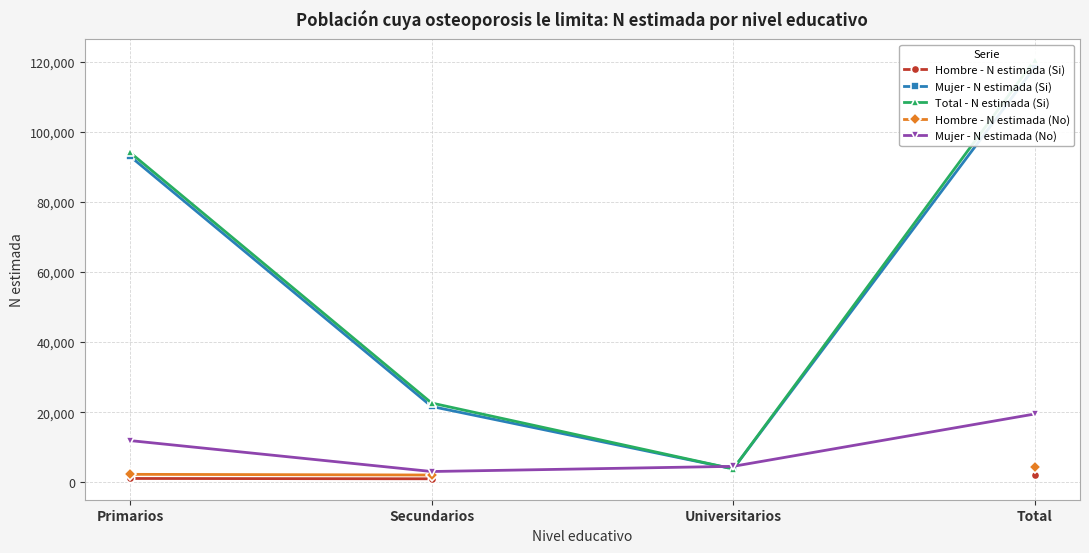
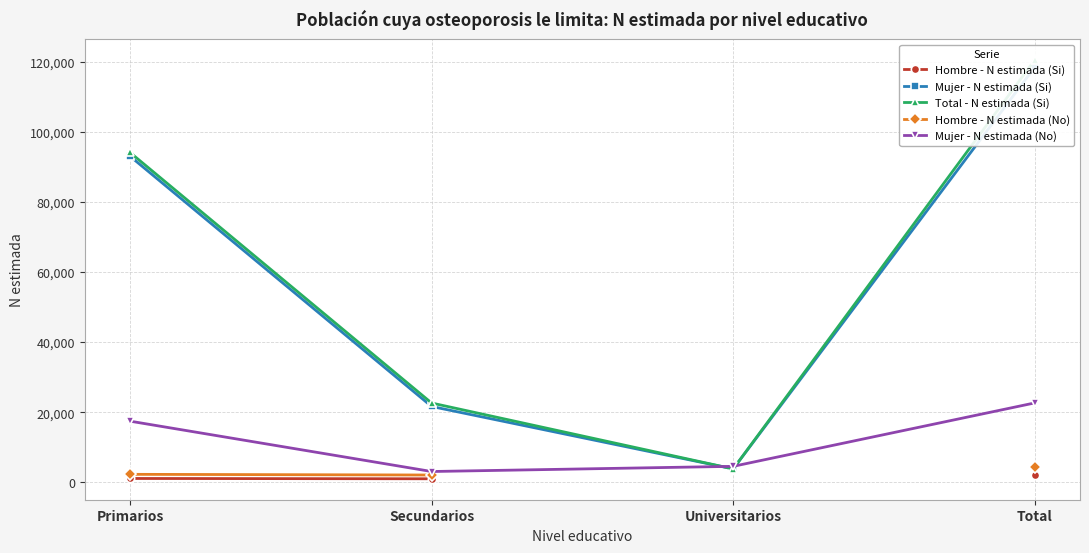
  {
    "Hombre - N estimada (Si)": {
      "Primarios": "1,000",
      "Secundarios": "1,000",
      "Total": "2,000"
    },
    "Mujer - N estimada (Si)": {
      "Primarios": "93,000",
      "Secundarios": "22,000"
    },
    "Total - N estimada (Si)": {
      "Primarios": "94,000",
      "Secundarios": "23,000"
    },
    "Hombre - N estimada (No)": {
      "Primarios": "2,000",
      "Secundarios": "2,000",
      "Total": "4,000"
    },
    "Mujer - N estimada (No)": {
-     "Primarios": "12,000",
+     "Primarios": "17,000",
      "Secundarios": "3,000",
      "Universitarios": "5,000",
-     "Total": "19,000"
+     "Total": "23,000"
    }
  }
